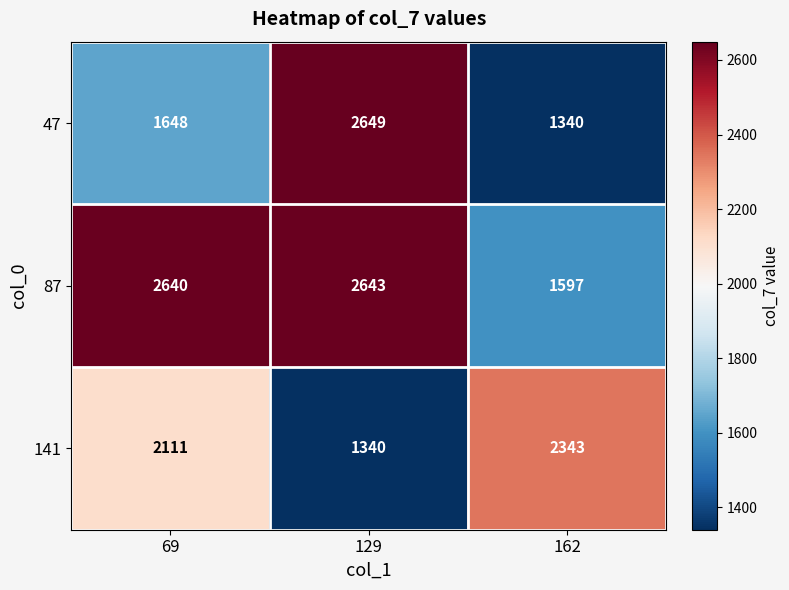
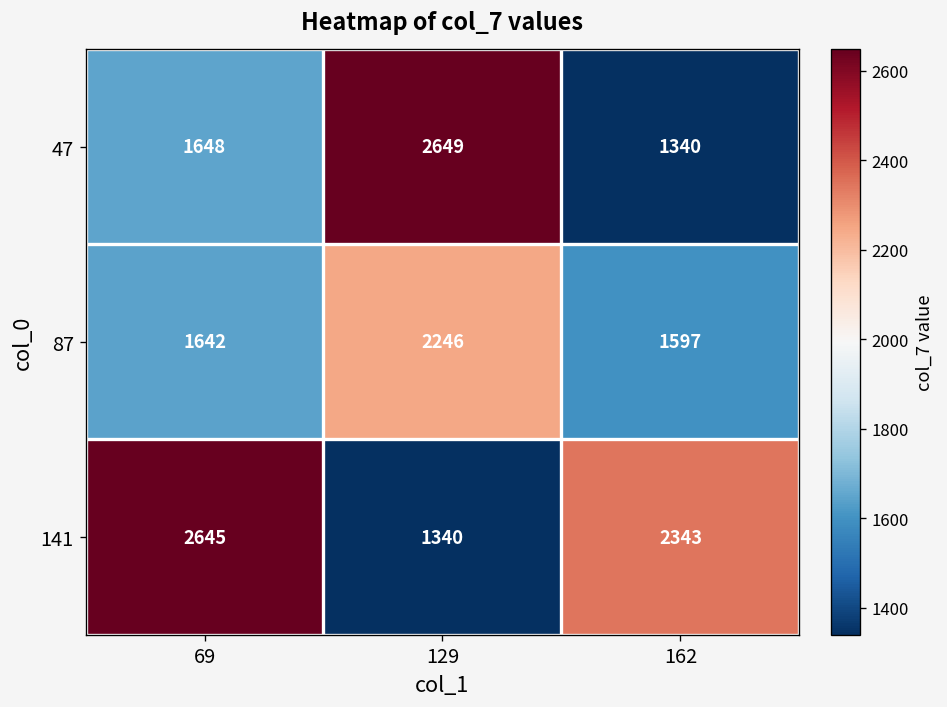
  {
    "47": {
      "69": 1648,
      "129": 2649,
      "162": 1340
    },
    "87": {
-     "69": 2640,
-     "129": 2643,
+     "69": 1642,
+     "129": 2246,
      "162": 1597
    },
    "141": {
-     "69": 2111,
+     "69": 2645,
      "129": 1340,
      "162": 2343
    }
  }
